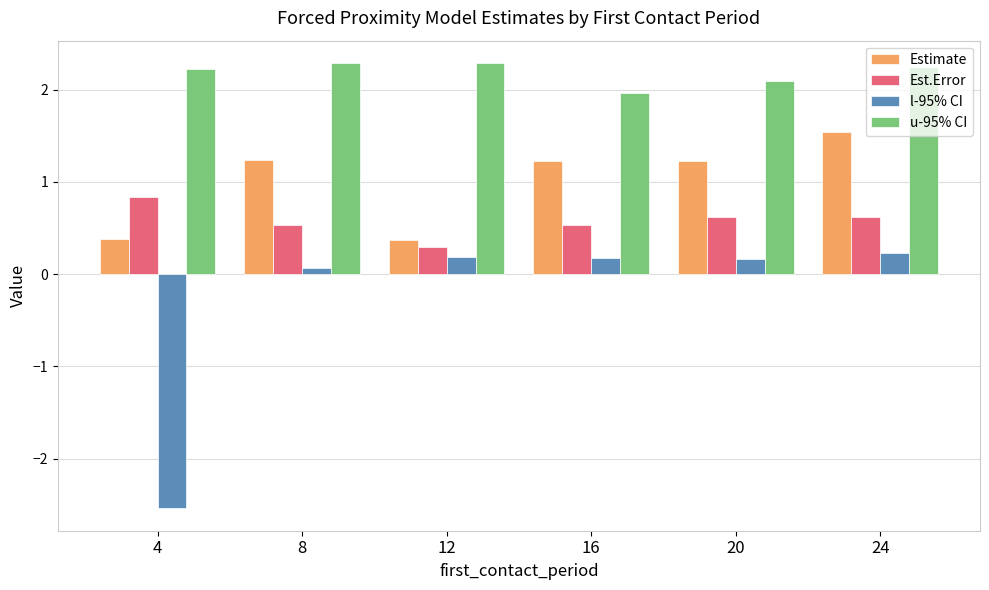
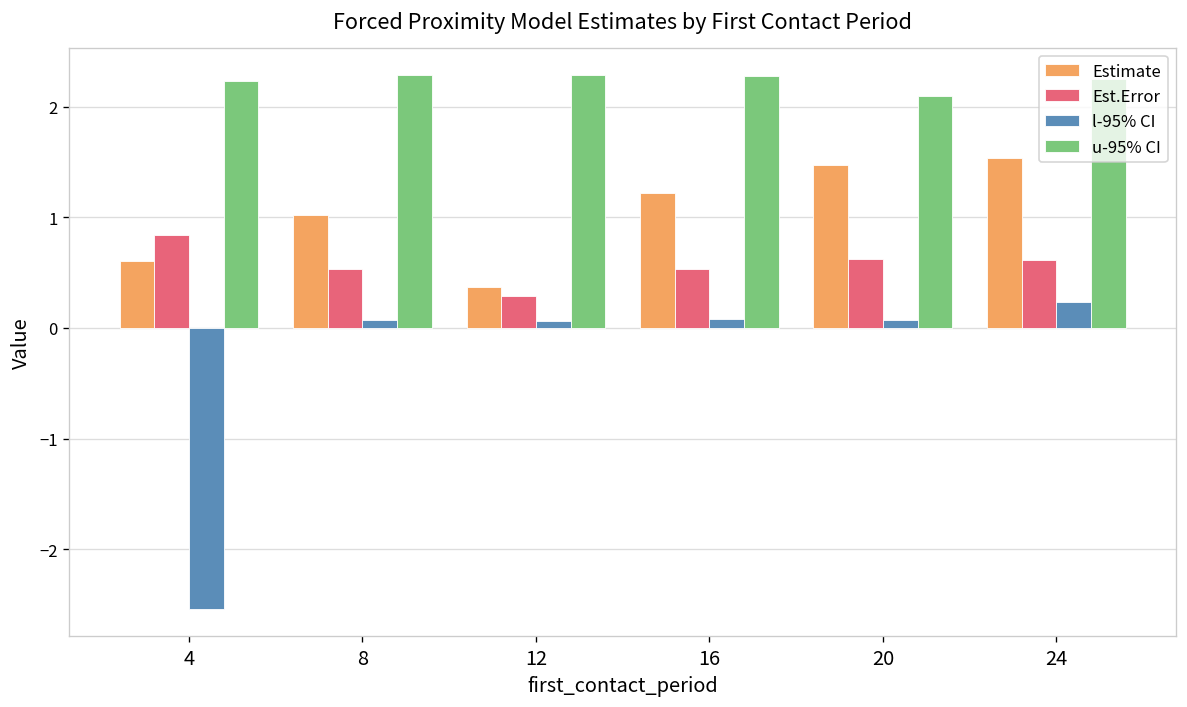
  {
    "Estimate": {
-     "4": 0.4,
-     "8": 1.2,
+     "4": 0.6,
+     "8": 1.0,
      "12": 0.4,
      "16": 1.2,
-     "20": 1.2,
+     "20": 1.5,
      "24": 1.5
    },
    "Est.Error": {
      "4": 0.8,
      "8": 0.5,
      "12": 0.3,
      "16": 0.5,
      "20": 0.6,
      "24": 0.6
    },
    "l-95% CI": {
      "4": -2.5,
      "8": 0.1,
-     "12": 0.2,
-     "16": 0.2,
-     "20": 0.2,
+     "12": 0.1,
+     "16": 0.1,
+     "20": 0.1,
      "24": 0.2
    },
    "u-95% CI": {
      "4": 2.2,
      "8": 2.3,
      "12": 2.3,
-     "16": 2.0,
+     "16": 2.3,
      "20": 2.1
    }
  }
